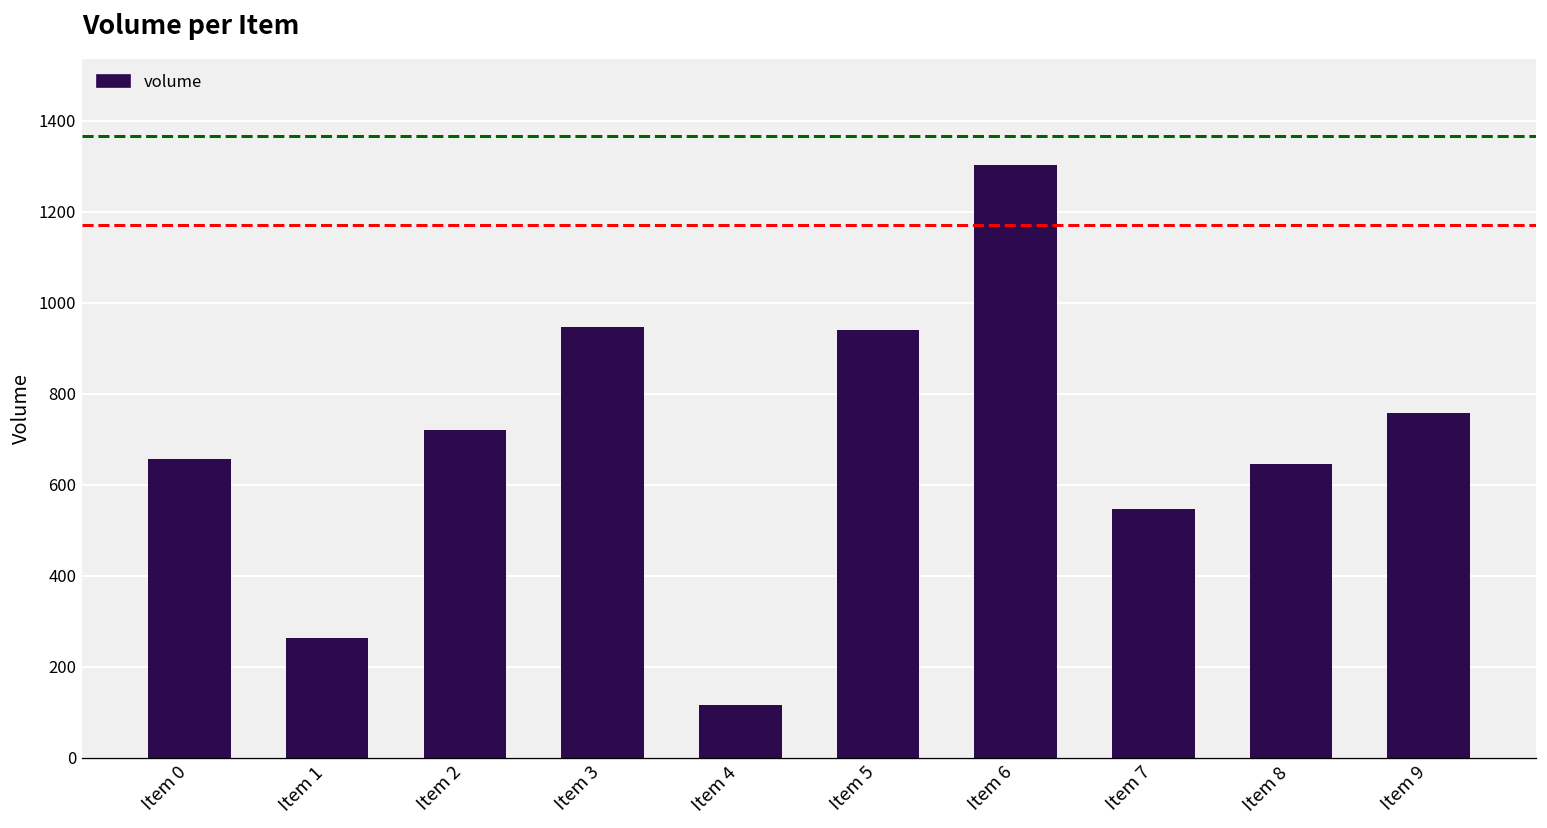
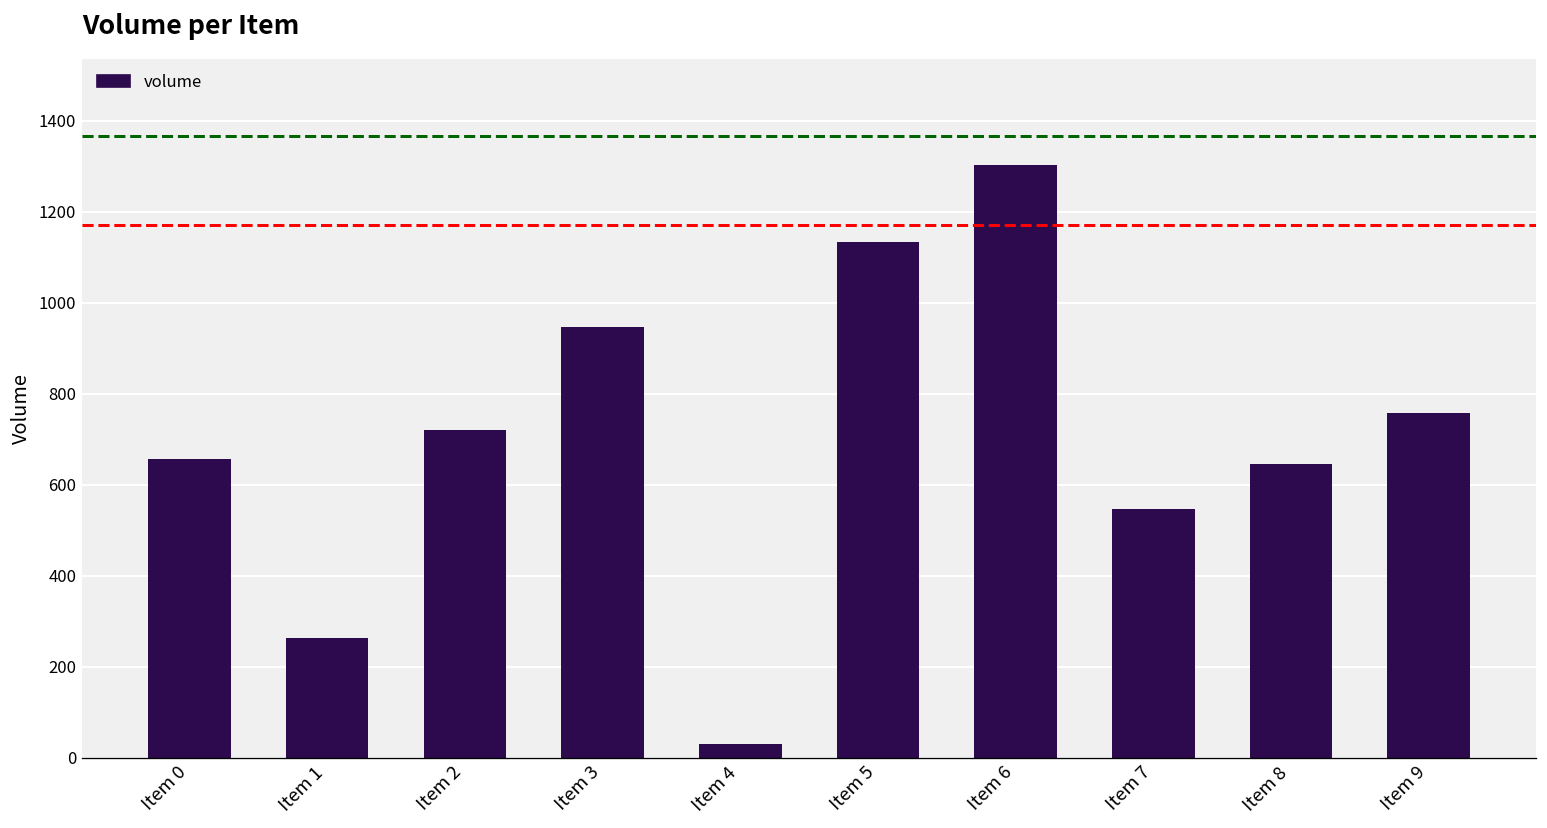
  {
    "Item 0": 660,
    "Item 1": 260,
    "Item 2": 720,
    "Item 3": 950,
-   "Item 4": 120,
-   "Item 5": 940,
+   "Item 4": 30,
+   "Item 5": 1130,
    "Item 6": 1300,
    "Item 7": 550,
    "Item 8": 650,
    "Item 9": 760
  }
